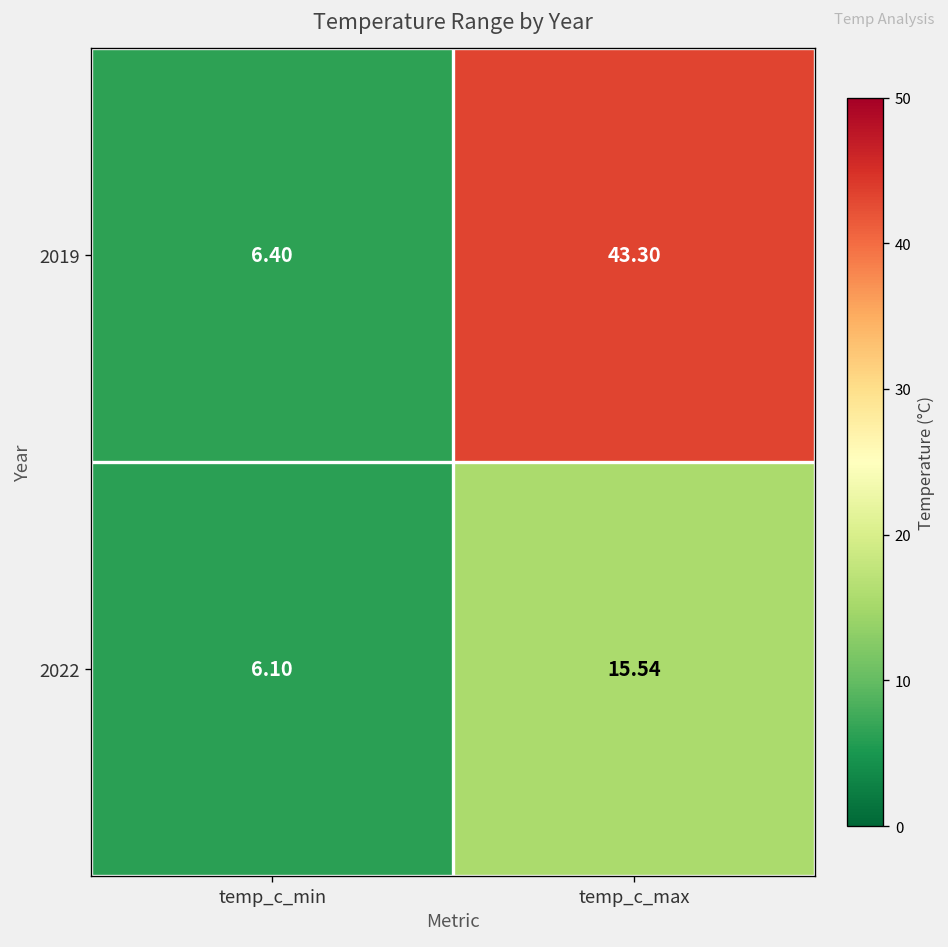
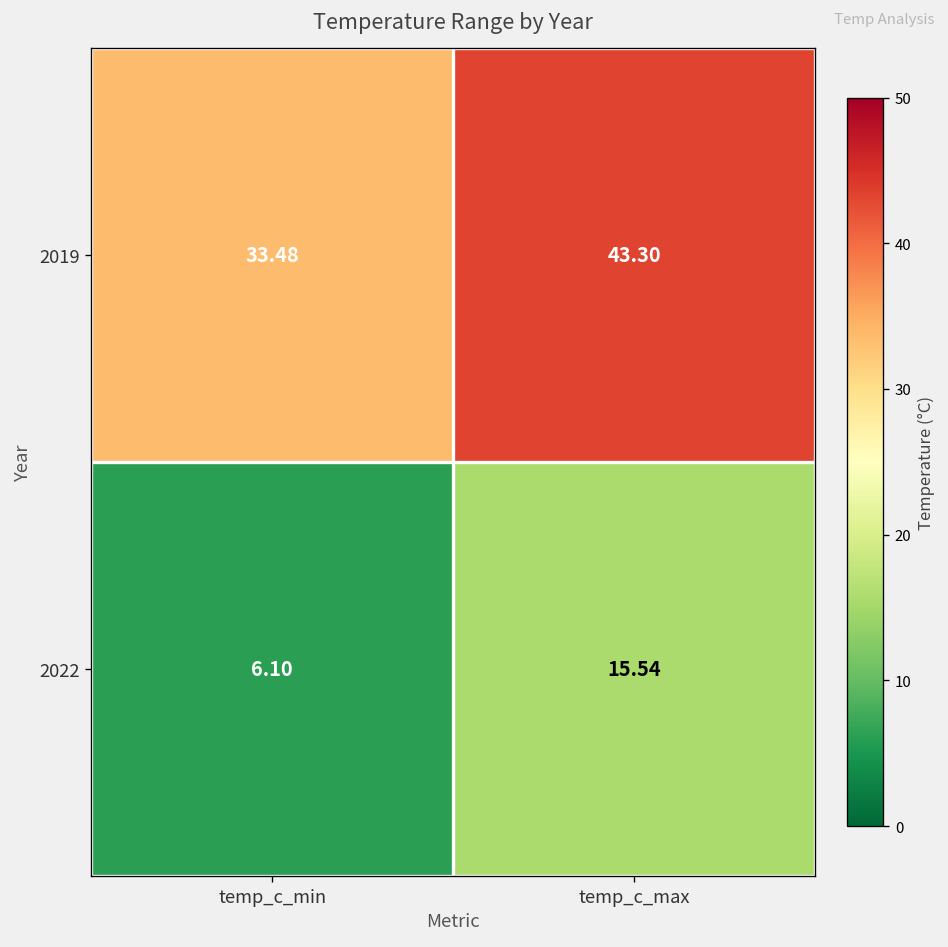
  {
    "2019": {
-     "temp_c_min": 6.40,
+     "temp_c_min": 33.48,
      "temp_c_max": 43.30
    },
    "2022": {
      "temp_c_min": 6.10,
      "temp_c_max": 15.54
    }
  }
